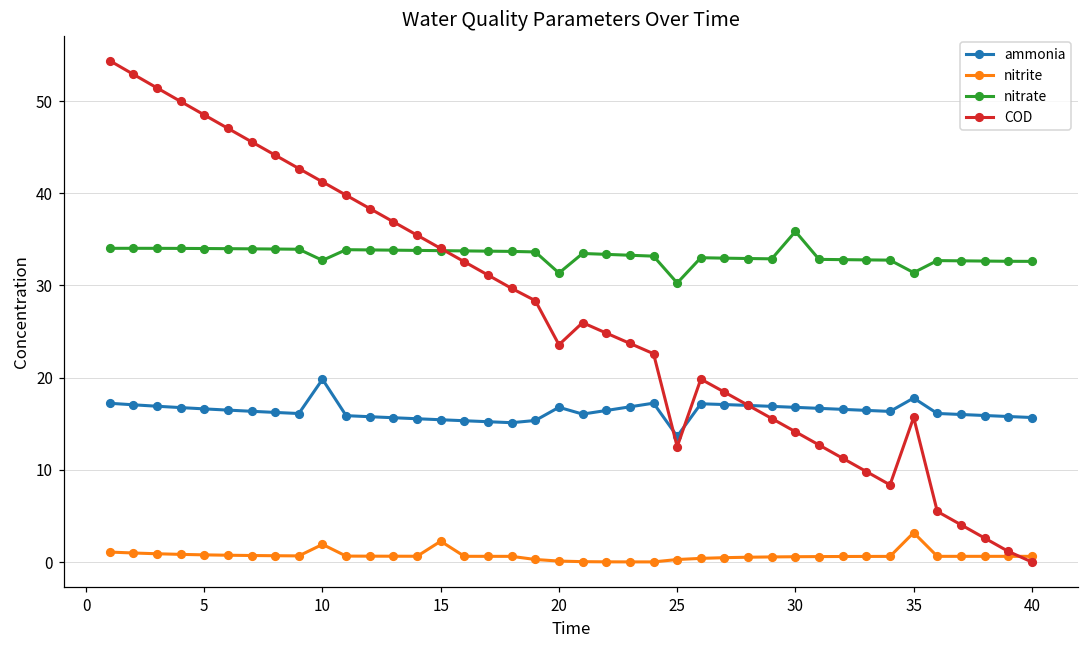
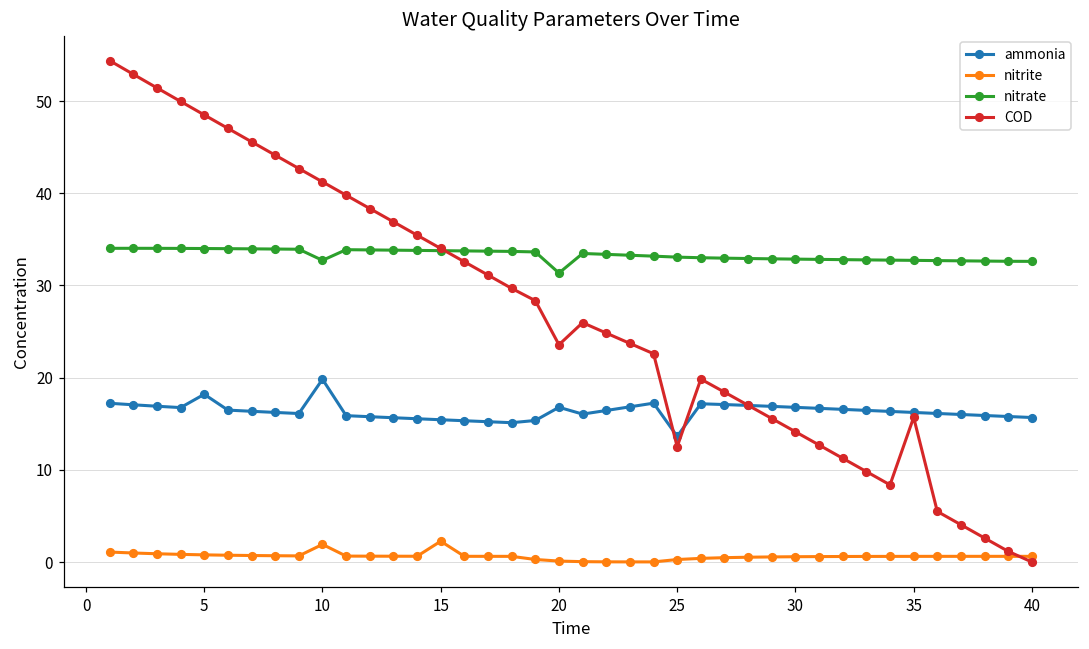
  {
    "ammonia": {
-     "5": 17,
+     "5": 18,
      "10": 20,
      "15": 15,
      "20": 17,
      "25": 14,
      "30": 17,
-     "35": 18,
+     "35": 16,
      "40": 16
    },
    "nitrite": {
      "5": 1,
      "10": 2,
      "15": 2,
      "20": 0,
      "25": 0,
      "30": 1,
-     "35": 3,
+     "35": 1,
      "40": 1
    },
    "nitrate": {
      "5": 34,
      "10": 33,
      "20": 31,
-     "25": 30,
-     "30": 36,
-     "35": 31,
+     "25": 33,
+     "30": 33,
+     "35": 33,
      "40": 33
    },
    "COD": {
      "5": 48,
      "10": 41,
      "20": 24,
      "25": 13,
      "30": 14,
      "35": 16,
      "40": 0
    }
  }
